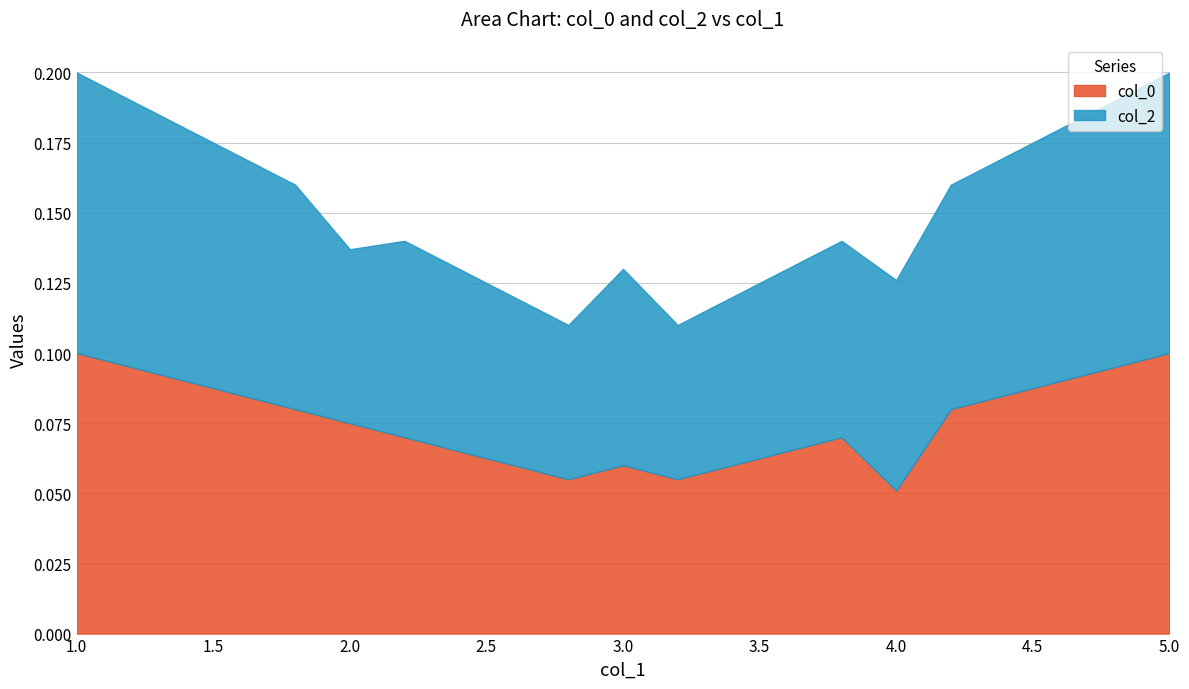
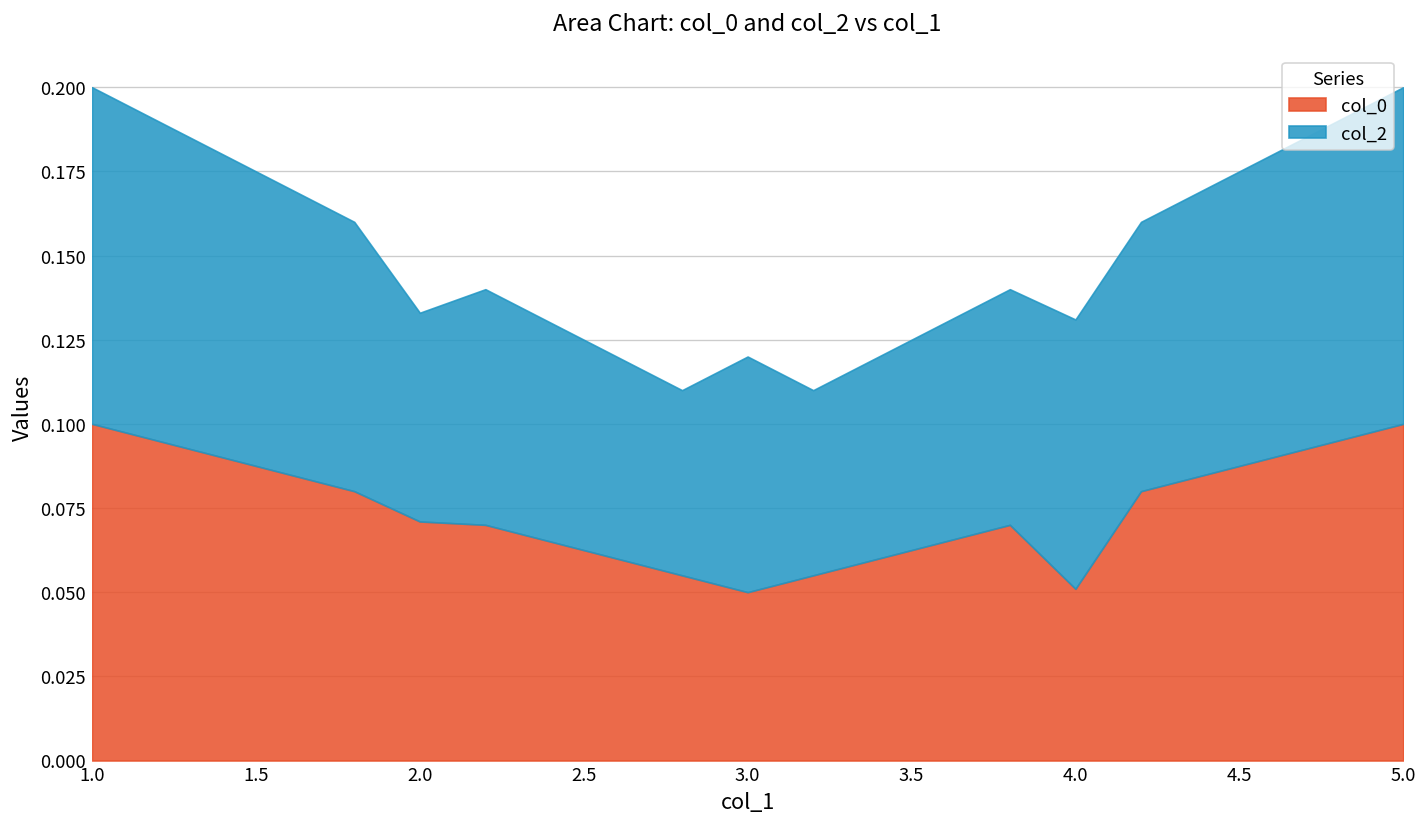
  {
    "col_0": {
      "1.0": 0.100,
-     "2.0": 0.075,
-     "3.0": 0.06,
+     "2.0": 0.071,
+     "3.0": 0.05,
      "4.0": 0.051,
      "5.0": 0.100
    },
    "col_2": {
      "1.0": 0.100,
      "2.0": 0.062,
      "3.0": 0.070,
-     "4.0": 0.075,
+     "4.0": 0.080,
      "5.0": 0.100
    }
  }
